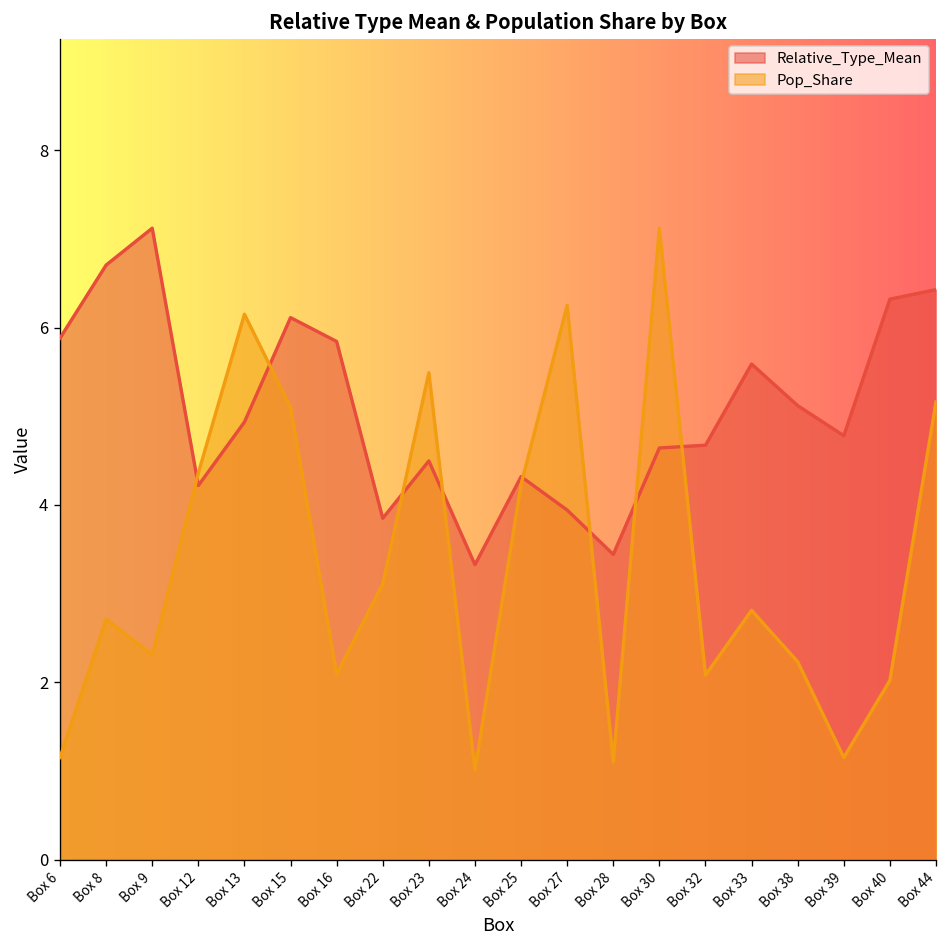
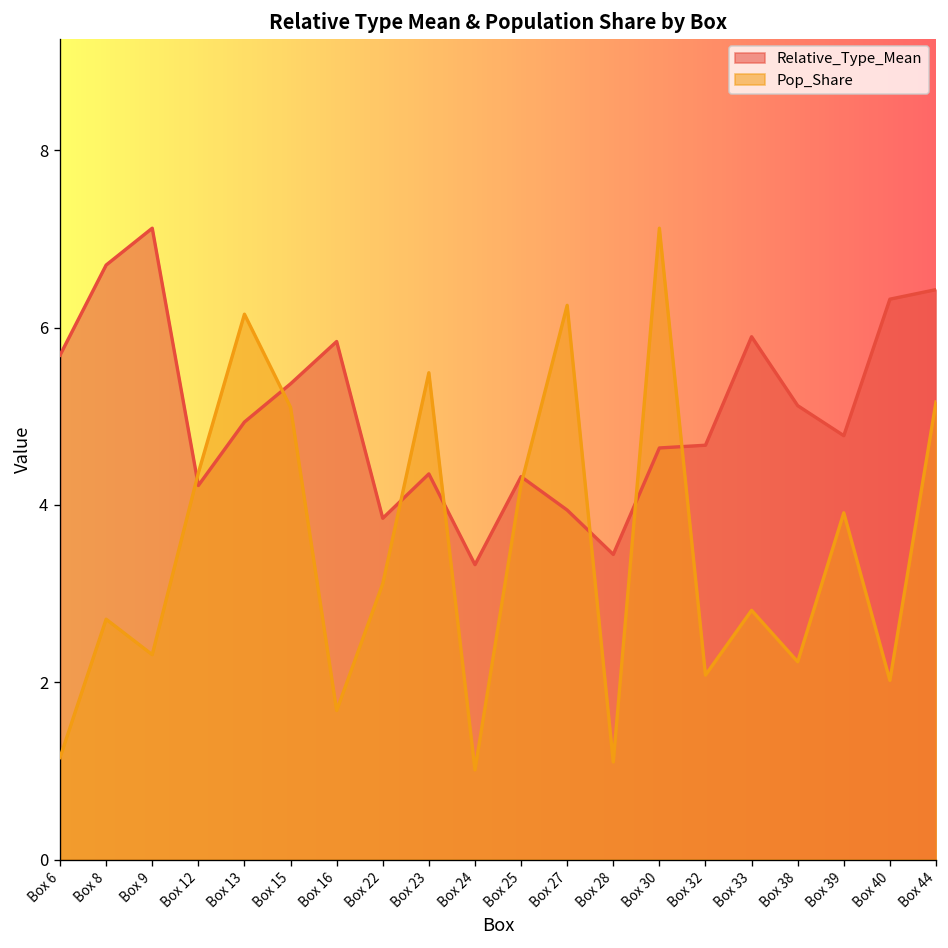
  {
    "Relative_Type_Mean": {
-     "Box 6": 5.9,
+     "Box 6": 5.7,
      "Box 8": 6.7,
      "Box 9": 7.1,
      "Box 12": 4.2,
      "Box 13": 4.9,
-     "Box 15": 6.1,
+     "Box 15": 5.4,
      "Box 16": 5.8,
      "Box 22": 3.8,
-     "Box 23": 4.5,
+     "Box 23": 4.3,
      "Box 24": 3.3,
      "Box 25": 4.3,
      "Box 27": 3.9,
      "Box 28": 3.4,
      "Box 30": 4.6,
      "Box 32": 4.7,
-     "Box 33": 5.6,
+     "Box 33": 5.9,
      "Box 38": 5.1,
      "Box 39": 4.8,
      "Box 40": 6.3,
      "Box 44": 6.4
    },
    "Pop_Share": {
      "Box 6": 1.2,
      "Box 8": 2.7,
      "Box 9": 2.3,
      "Box 12": 4.4,
      "Box 13": 6.2,
      "Box 15": 5.1,
-     "Box 16": 2.1,
+     "Box 16": 1.7,
      "Box 22": 3.1,
      "Box 23": 5.5,
      "Box 24": 1.0,
      "Box 25": 4.2,
      "Box 27": 6.3,
      "Box 28": 1.1,
      "Box 30": 7.1,
      "Box 32": 2.1,
      "Box 33": 2.8,
      "Box 38": 2.2,
-     "Box 39": 1.2,
+     "Box 39": 3.9,
      "Box 40": 2.0,
      "Box 44": 5.2
    }
  }
